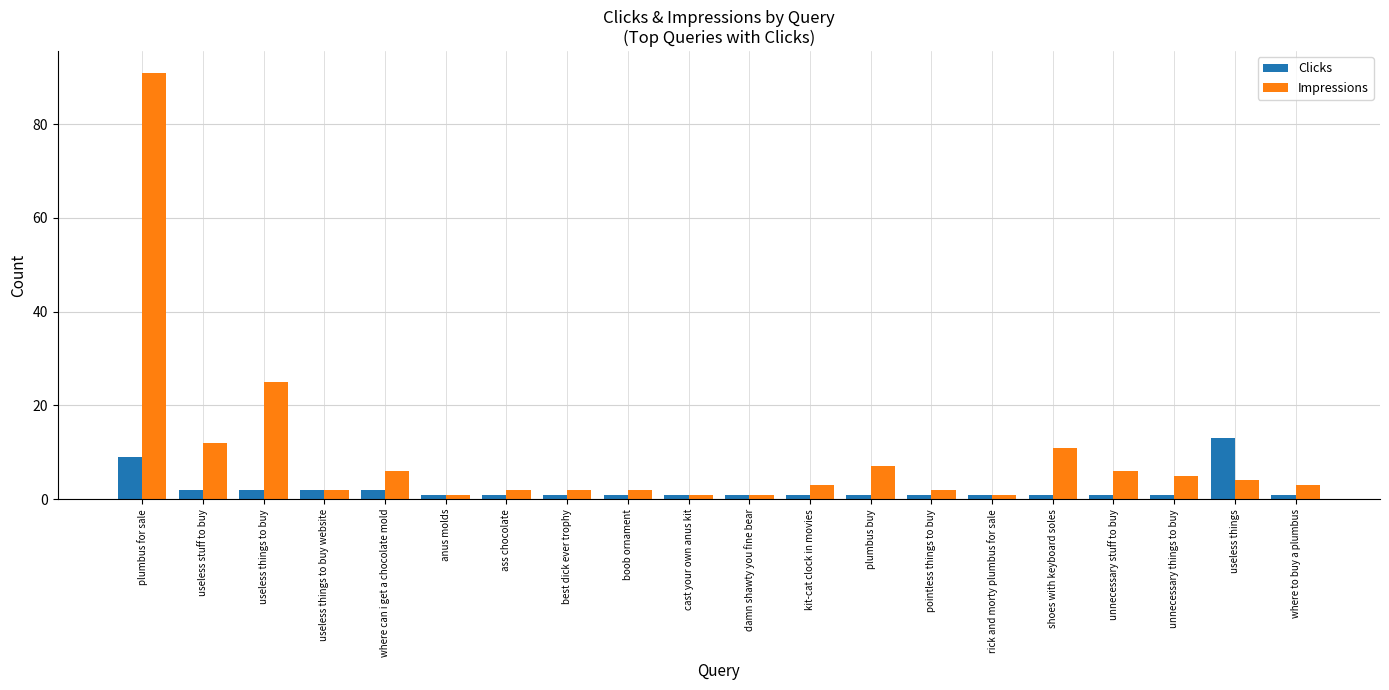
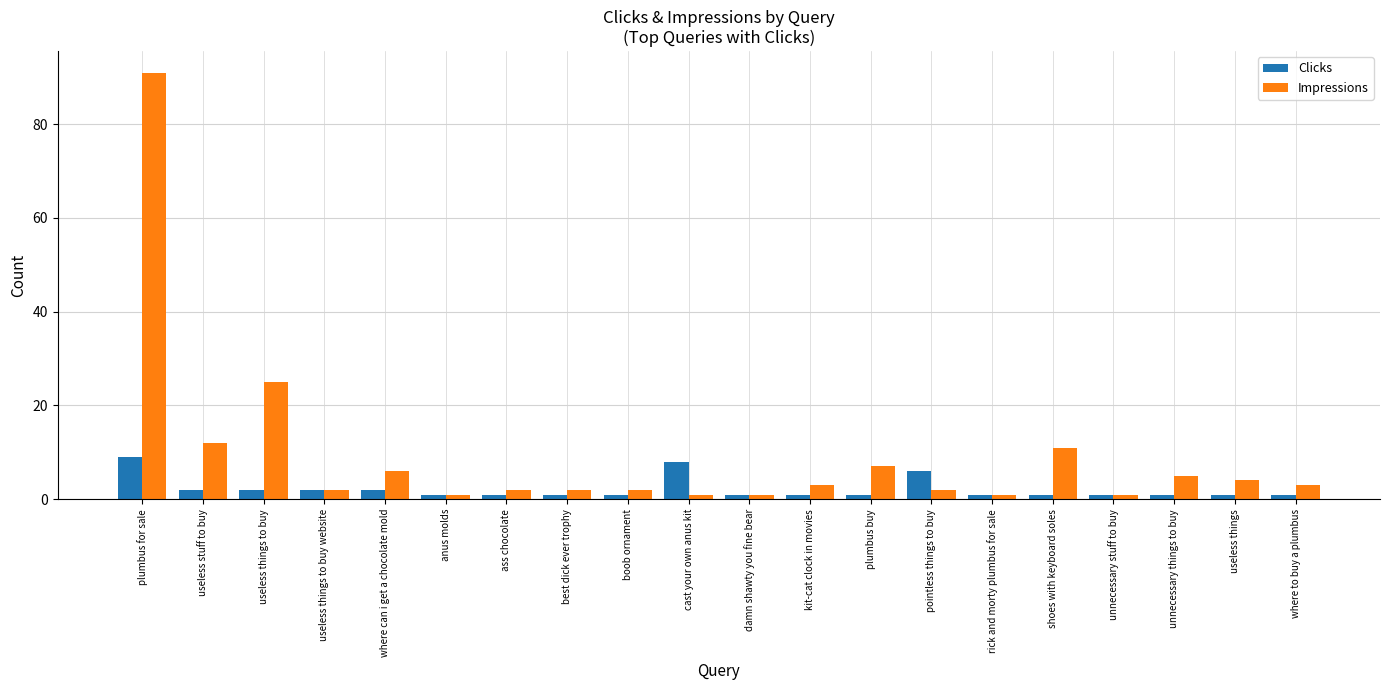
  {
    "Clicks": {
      "plumbus for sale": 9,
      "useless stuff to buy": 2,
      "useless things to buy": 2,
      "useless things to buy website": 2,
      "where can i get a chocolate mold": 2,
      "anus molds": 1,
      "ass chocolate": 1,
      "best dick ever trophy": 1,
      "boob ornament": 1,
-     "cast your own anus kit": 1,
+     "cast your own anus kit": 8,
      "damn shawty you fine bear": 1,
      "kit-cat clock in movies": 1,
      "plumbus buy": 1,
-     "pointless things to buy": 1,
+     "pointless things to buy": 6,
      "rick and morty plumbus for sale": 1,
      "shoes with keyboard soles": 1,
      "unnecessary stuff to buy": 1,
      "unnecessary things to buy": 1,
-     "useless things": 13,
+     "useless things": 1,
      "where to buy a plumbus": 1
    },
    "Impressions": {
      "plumbus for sale": 91,
      "useless stuff to buy": 12,
      "useless things to buy": 25,
      "useless things to buy website": 2,
      "where can i get a chocolate mold": 6,
      "anus molds": 1,
      "ass chocolate": 2,
      "best dick ever trophy": 2,
      "boob ornament": 2,
      "cast your own anus kit": 1,
      "damn shawty you fine bear": 1,
      "kit-cat clock in movies": 3,
      "plumbus buy": 7,
      "pointless things to buy": 2,
      "rick and morty plumbus for sale": 1,
      "shoes with keyboard soles": 11,
-     "unnecessary stuff to buy": 6,
+     "unnecessary stuff to buy": 1,
      "unnecessary things to buy": 5,
      "useless things": 4,
      "where to buy a plumbus": 3
    }
  }
